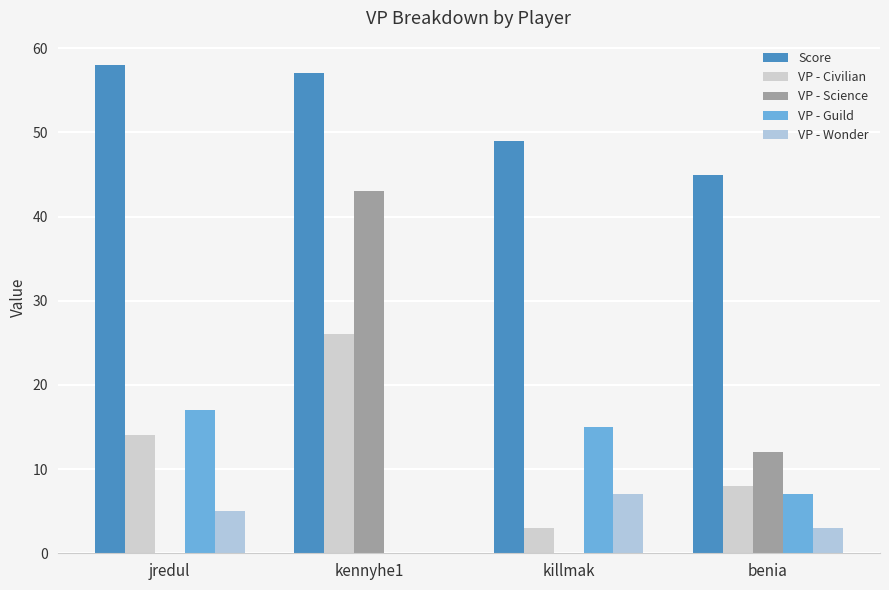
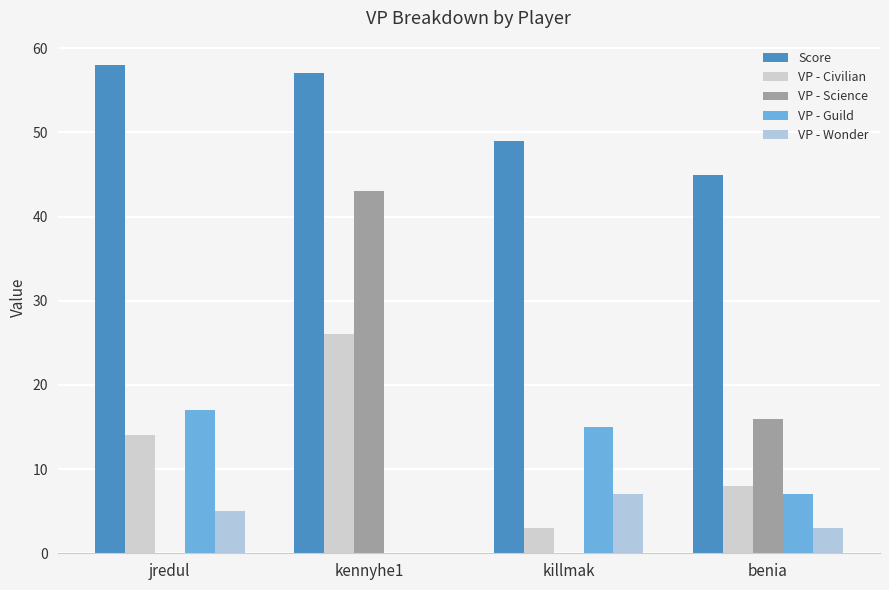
  {
    "VP - Science": {
      "jredul": 0,
      "kennyhe1": 43,
      "killmak": 0,
-     "benia": 12
+     "benia": 16
    }
  }
